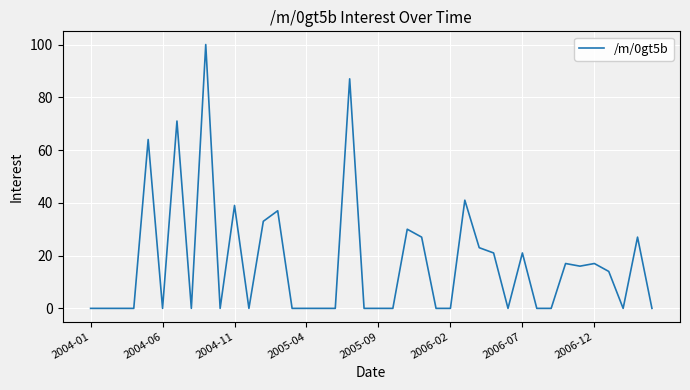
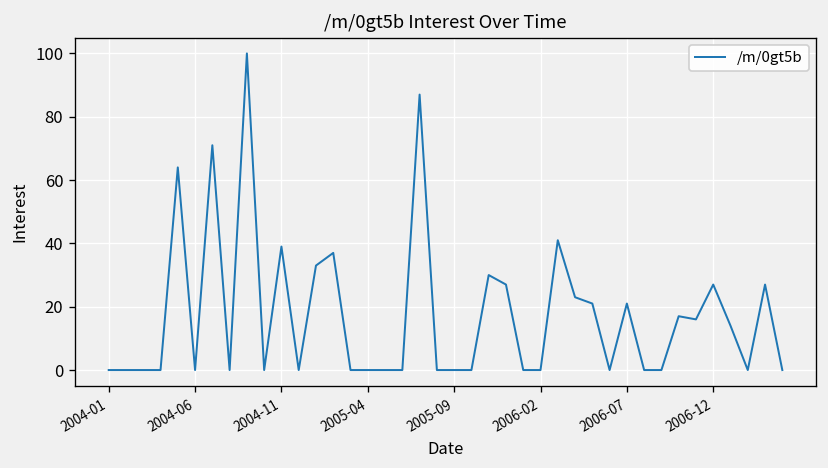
  {
    "2004-01": 0,
    "2004-06": 0,
    "2004-11": 39,
    "2005-04": 0,
    "2005-09": 0,
    "2006-02": 0,
    "2006-07": 21,
-   "2006-12": 17
+   "2006-12": 27
  }
